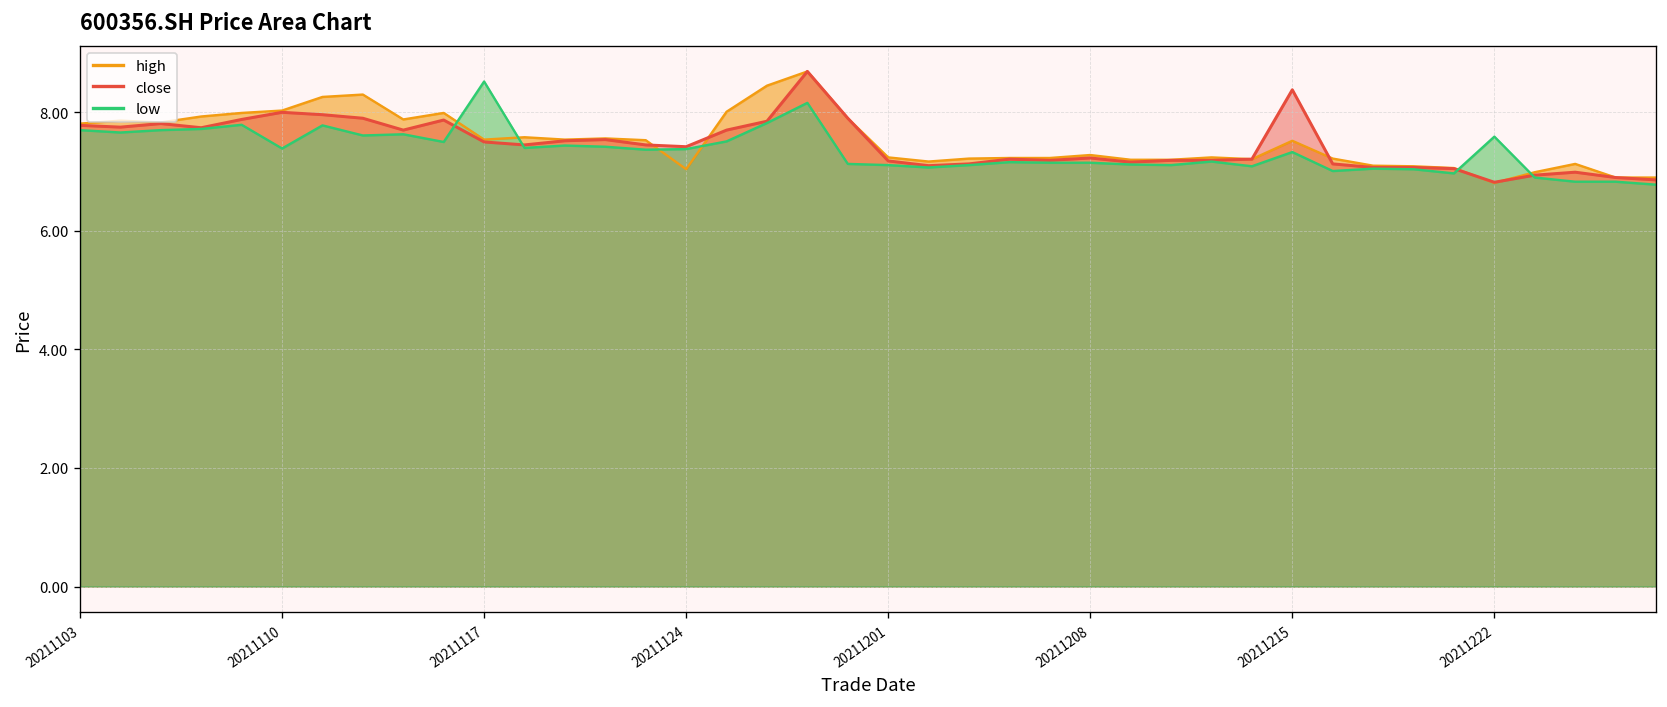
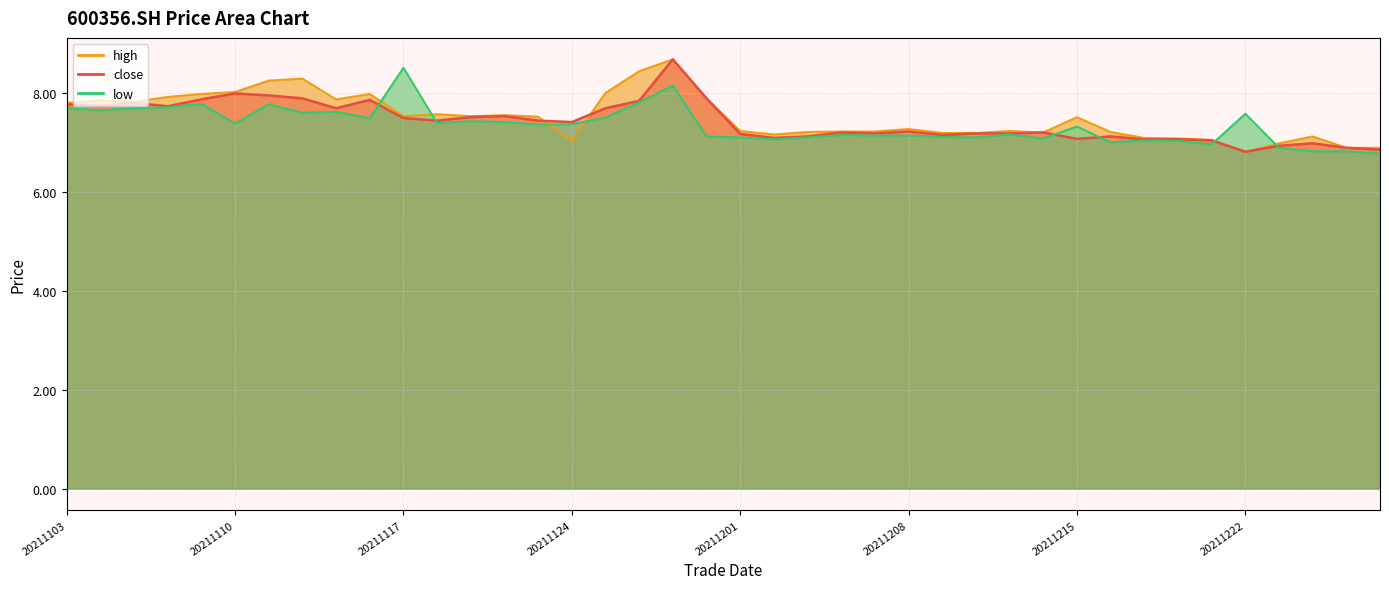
  {
    "close": {
      "20211201": 7.2,
-     "20211215": 8.4
+     "20211215": 7.1
    },
    "low": {
      "20211103": 7.7,
      "20211110": 7.4,
      "20211201": 7.1,
      "20211208": 7.2,
      "20211215": 7.3
    }
  }
